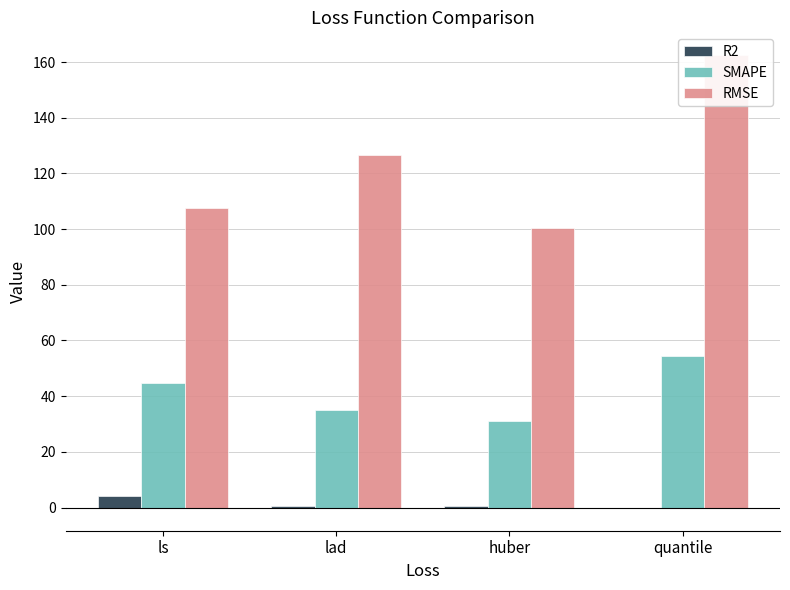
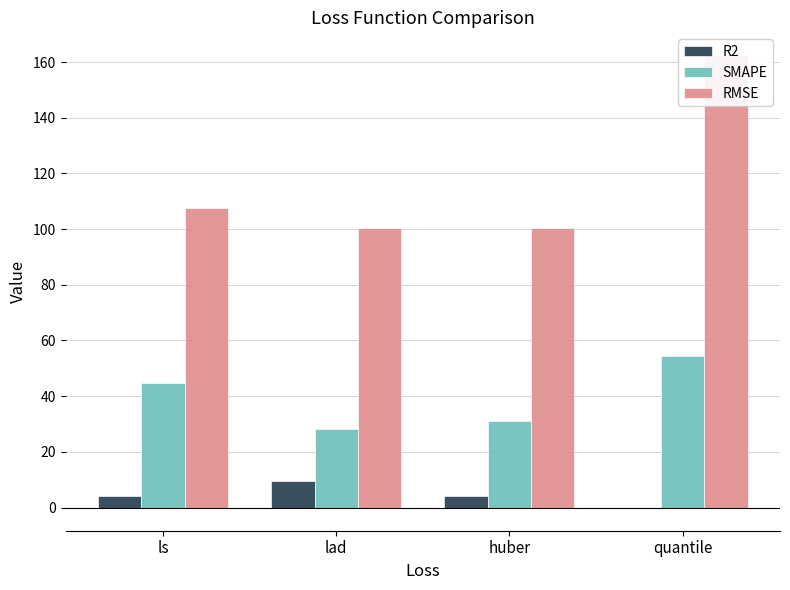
  {
    "R2": {
      "ls": 4,
-     "lad": 1,
-     "huber": 1
+     "lad": 10,
+     "huber": 4
    },
    "SMAPE": {
      "ls": 45,
-     "lad": 35,
+     "lad": 28,
      "huber": 31,
      "quantile": 54
    },
    "RMSE": {
      "ls": 107,
-     "lad": 127,
+     "lad": 100,
      "huber": 100
    }
  }
